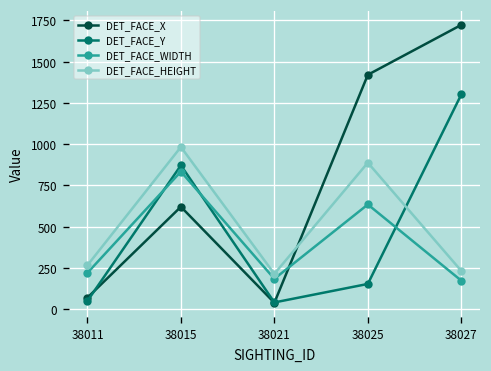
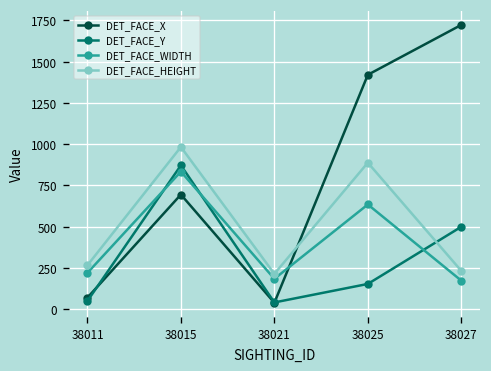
  {
    "DET_FACE_X": {
      "38011": 70,
-     "38015": 620,
+     "38015": 700,
      "38025": 1420,
      "38027": 1720
    },
    "DET_FACE_Y": {
      "38011": 50,
      "38015": 870,
      "38025": 150,
-     "38027": 1300
+     "38027": 500
    },
    "DET_FACE_WIDTH": {
      "38011": 220,
      "38015": 830,
      "38021": 190,
      "38025": 640,
      "38027": 170
    },
    "DET_FACE_HEIGHT": {
      "38011": 270,
      "38015": 980,
      "38021": 220,
      "38025": 890,
      "38027": 230
    }
  }
